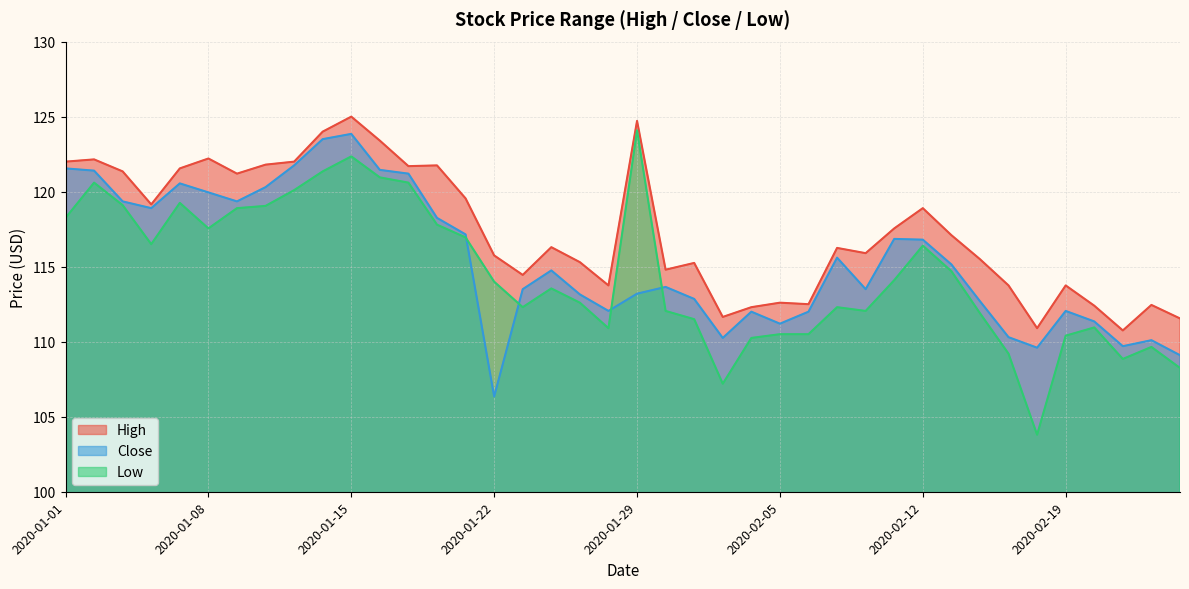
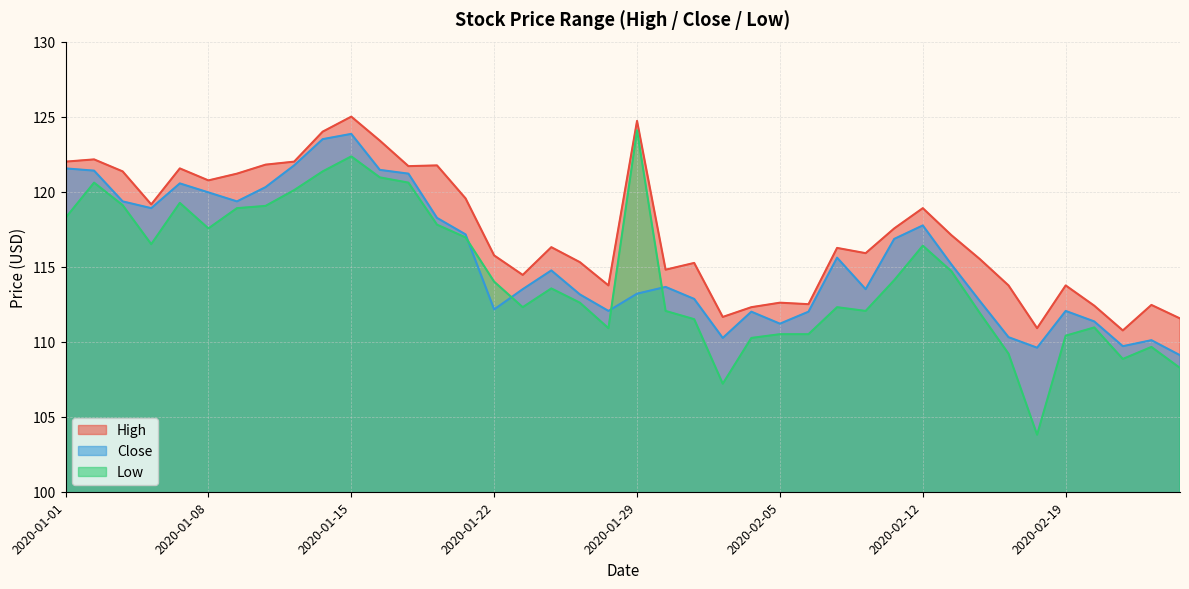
  {
    "High": {
      "2020-01-01": 122.0,
-     "2020-01-08": 122.2,
+     "2020-01-08": 120.8,
      "2020-01-15": 125.0,
      "2020-01-22": 115.8,
      "2020-01-29": 124.7,
      "2020-02-05": 112.6,
      "2020-02-12": 118.9,
      "2020-02-19": 113.8
    },
    "Close": {
      "2020-01-01": 121.6,
      "2020-01-08": 119.9,
      "2020-01-15": 123.8,
-     "2020-01-22": 106.3,
+     "2020-01-22": 112.2,
      "2020-01-29": 113.2,
      "2020-02-05": 111.2,
-     "2020-02-12": 116.8,
+     "2020-02-12": 117.7,
      "2020-02-19": 112.1
    },
    "Low": {
      "2020-01-01": 118.3,
      "2020-01-08": 117.6,
      "2020-01-15": 122.3,
      "2020-01-22": 114.0,
      "2020-01-29": 124.1,
      "2020-02-05": 110.5,
      "2020-02-12": 116.4,
      "2020-02-19": 110.4
    }
  }
